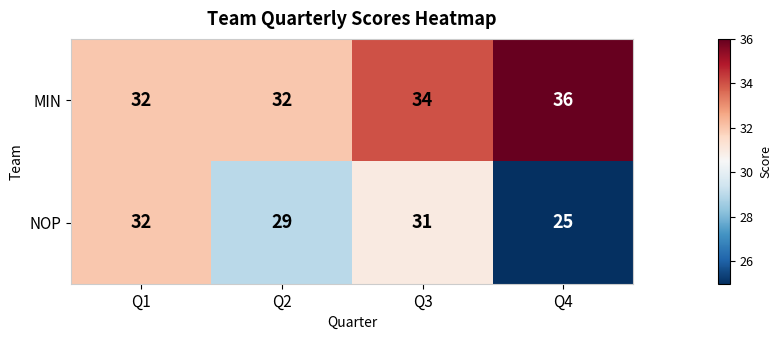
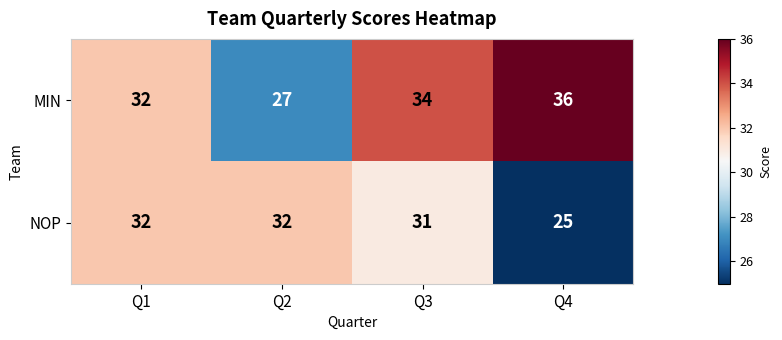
  {
    "MIN": {
      "Q1": 32,
-     "Q2": 32,
+     "Q2": 27,
      "Q3": 34,
      "Q4": 36
    },
    "NOP": {
      "Q1": 32,
-     "Q2": 29,
+     "Q2": 32,
      "Q3": 31,
      "Q4": 25
    }
  }
